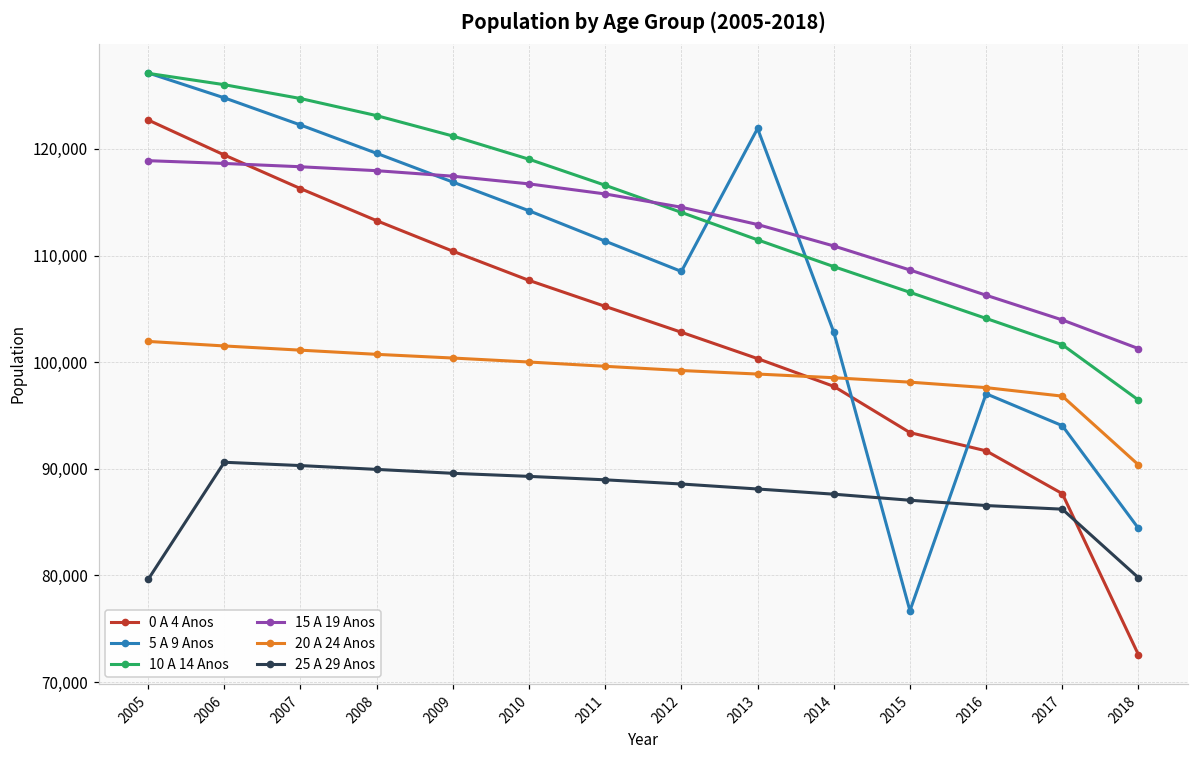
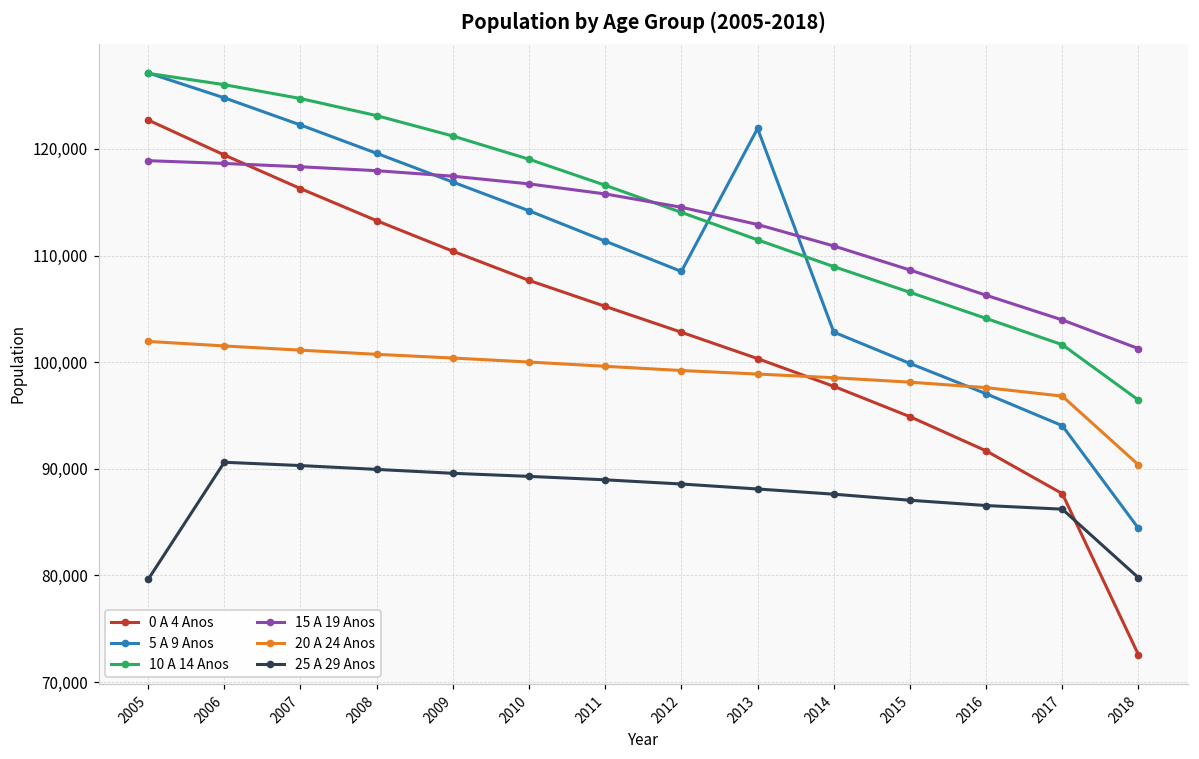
  {
    "0 A 4 Anos": {
      "2005": "123,000",
      "2006": "119,000",
      "2007": "116,000",
      "2008": "113,000",
      "2009": "110,000",
      "2010": "108,000",
      "2011": "105,000",
      "2012": "103,000",
      "2013": "100,000",
      "2014": "98,000",
-     "2015": "93,000",
+     "2015": "95,000",
      "2016": "92,000",
      "2017": "88,000",
      "2018": "73,000"
    },
    "5 A 9 Anos": {
      "2006": "125,000",
      "2007": "122,000",
      "2008": "120,000",
      "2009": "117,000",
      "2010": "114,000",
      "2011": "111,000",
      "2012": "109,000",
      "2013": "122,000",
      "2014": "103,000",
-     "2015": "77,000",
+     "2015": "100,000",
      "2016": "97,000",
      "2017": "94,000",
      "2018": "84,000"
    },
    "10 A 14 Anos": {
      "2006": "126,000",
      "2007": "125,000",
      "2008": "123,000",
      "2009": "121,000",
      "2010": "119,000",
      "2011": "117,000",
      "2012": "114,000",
      "2013": "111,000",
      "2014": "109,000",
      "2015": "107,000",
      "2016": "104,000",
      "2017": "102,000",
      "2018": "96,000"
    },
    "15 A 19 Anos": {
      "2005": "119,000",
      "2006": "119,000",
      "2007": "118,000",
      "2008": "118,000",
      "2009": "117,000",
      "2010": "117,000",
      "2011": "116,000",
      "2012": "115,000",
      "2013": "113,000",
      "2014": "111,000",
      "2015": "109,000",
      "2016": "106,000",
      "2017": "104,000",
      "2018": "101,000"
    },
    "20 A 24 Anos": {
      "2005": "102,000",
      "2006": "102,000",
      "2007": "101,000",
      "2008": "101,000",
      "2009": "100,000",
      "2010": "100,000",
      "2011": "100,000",
      "2012": "99,000",
      "2013": "99,000",
      "2014": "99,000",
      "2015": "98,000",
      "2016": "98,000",
      "2017": "97,000",
      "2018": "90,000"
    },
    "25 A 29 Anos": {
      "2005": "80,000",
      "2006": "91,000",
      "2007": "90,000",
      "2008": "90,000",
      "2009": "90,000",
      "2010": "89,000",
      "2011": "89,000",
      "2012": "89,000",
      "2013": "88,000",
      "2014": "88,000",
      "2015": "87,000",
      "2016": "87,000",
      "2017": "86,000",
      "2018": "80,000"
    }
  }
